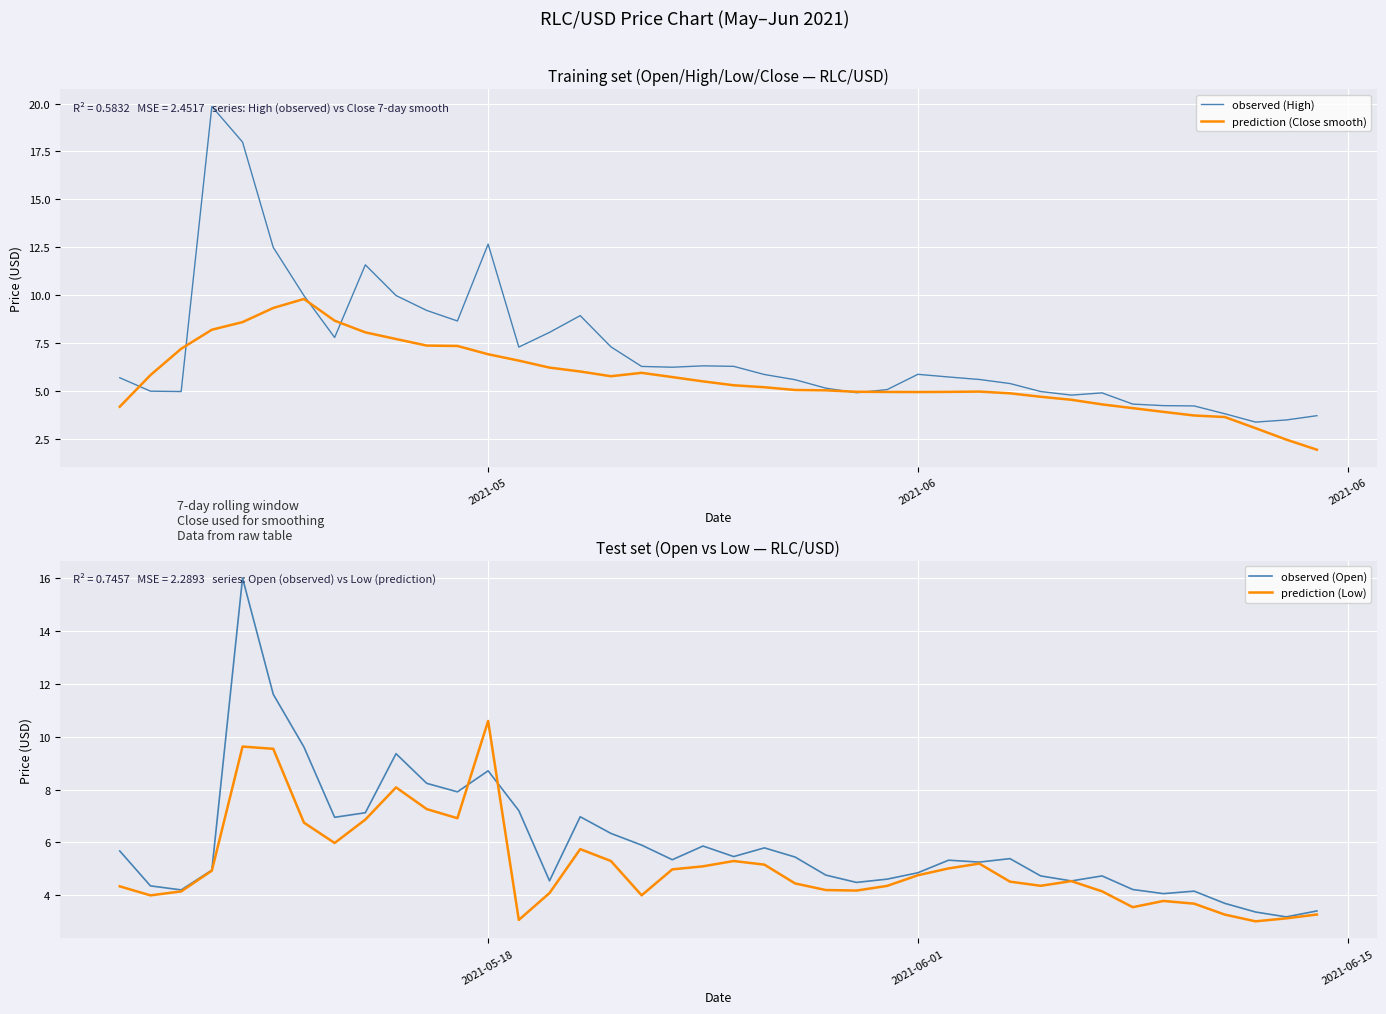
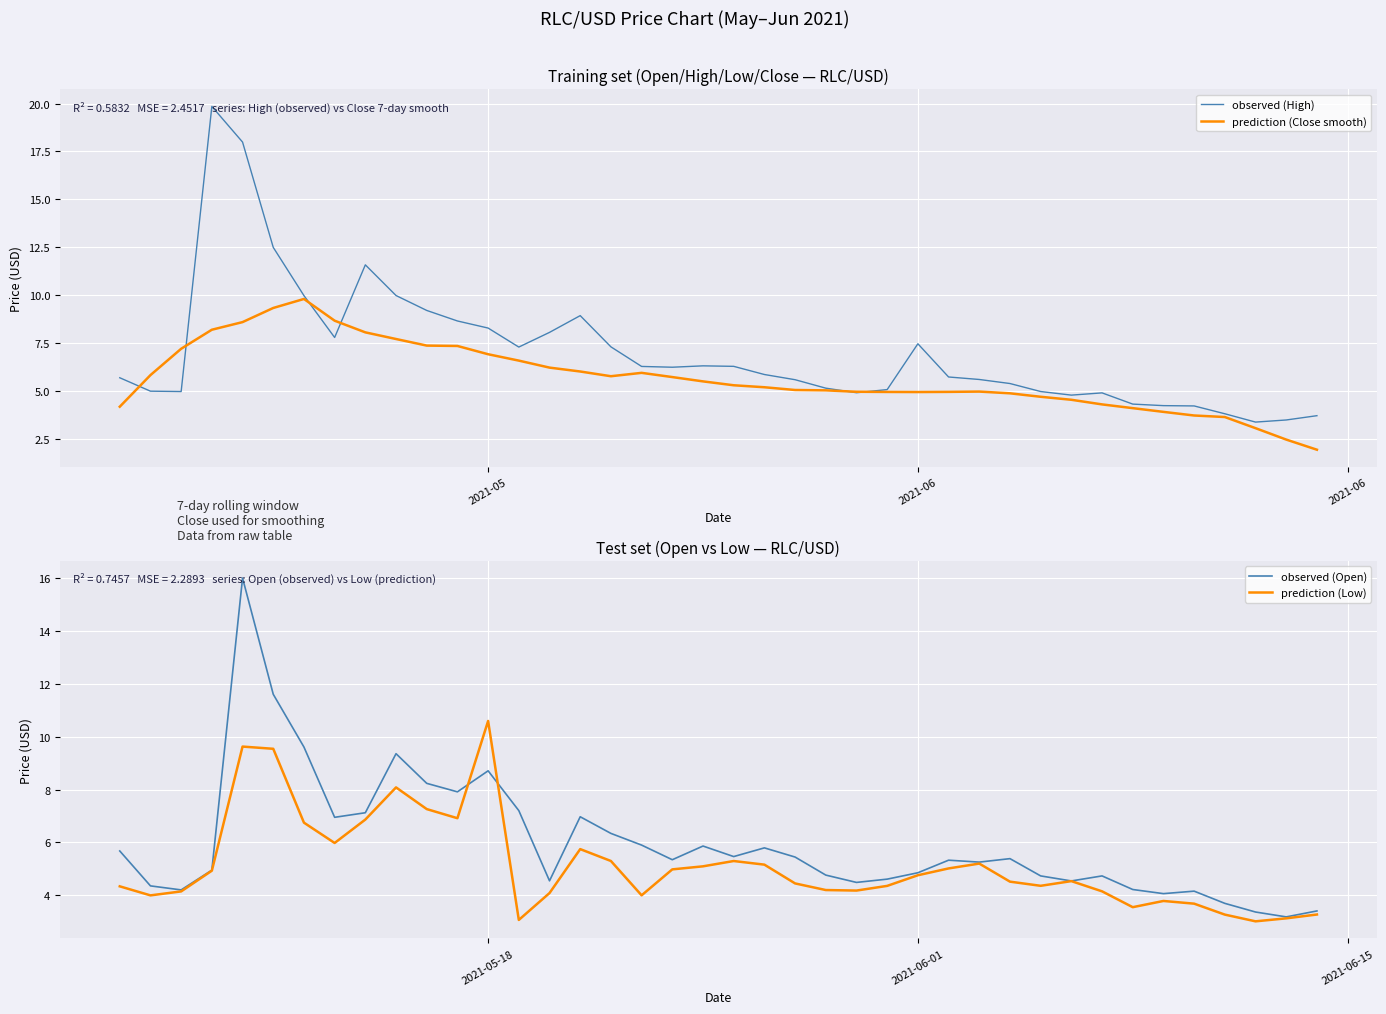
  {
    "Training set (Open/High/Low/Close — RLC/USD)": {
      "observed (High)": {
-       "2021-05": 12.7,
-       "2021-06": 5.9
+       "2021-05": 8.3,
+       "2021-06": 7.5
      },
      "prediction (Close smooth)": {
        "2021-05": 6.9,
        "2021-06": 5.0
      }
    },
    "Test set (Open vs Low — RLC/USD)": {
      "observed (Open)": {
        "2021-05-18": 8.7
      },
      "prediction (Low)": {
        "2021-05-18": 10.6
      }
    }
  }
